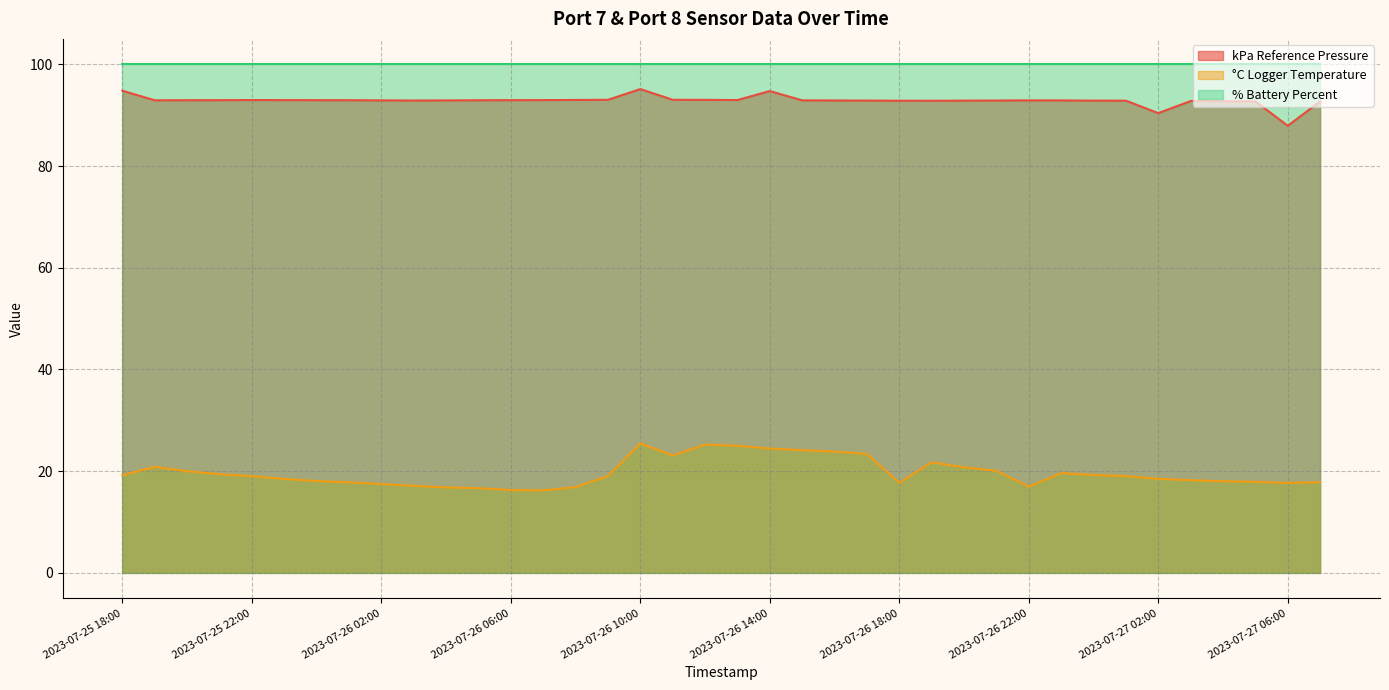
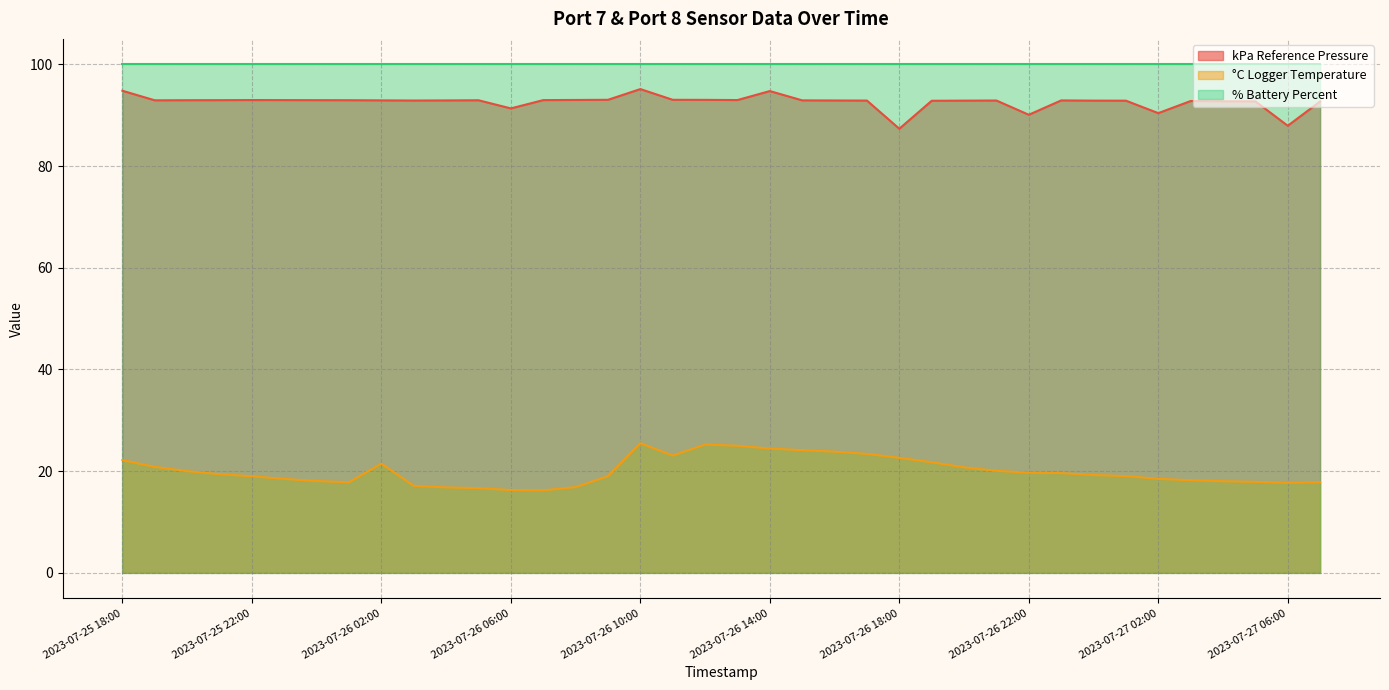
  {
    "kPa Reference Pressure": {
      "2023-07-25 18:00": 95,
      "2023-07-25 22:00": 93,
      "2023-07-26 02:00": 93,
-     "2023-07-26 06:00": 93,
+     "2023-07-26 06:00": 91,
      "2023-07-26 10:00": 95,
      "2023-07-26 14:00": 95,
-     "2023-07-26 18:00": 93,
-     "2023-07-26 22:00": 93,
+     "2023-07-26 18:00": 87,
+     "2023-07-26 22:00": 90,
      "2023-07-27 02:00": 90,
      "2023-07-27 06:00": 88
    },
    "°C Logger Temperature": {
-     "2023-07-25 18:00": 19,
+     "2023-07-25 18:00": 22,
      "2023-07-25 22:00": 19,
-     "2023-07-26 02:00": 17,
+     "2023-07-26 02:00": 21,
      "2023-07-26 06:00": 16,
      "2023-07-26 10:00": 25,
      "2023-07-26 14:00": 24,
-     "2023-07-26 18:00": 18,
-     "2023-07-26 22:00": 17,
+     "2023-07-26 18:00": 23,
+     "2023-07-26 22:00": 20,
      "2023-07-27 02:00": 18,
      "2023-07-27 06:00": 18
    },
    "% Battery Percent": {
      "2023-07-25 18:00": 100,
      "2023-07-25 22:00": 100,
      "2023-07-26 02:00": 100,
      "2023-07-26 06:00": 100,
      "2023-07-26 10:00": 100,
      "2023-07-26 14:00": 100,
      "2023-07-26 18:00": 100,
      "2023-07-26 22:00": 100,
      "2023-07-27 02:00": 100
    }
  }
